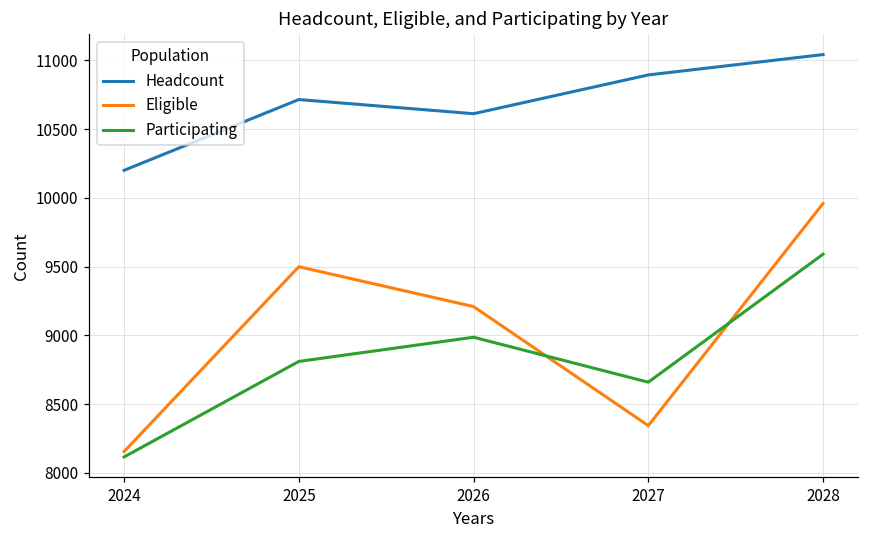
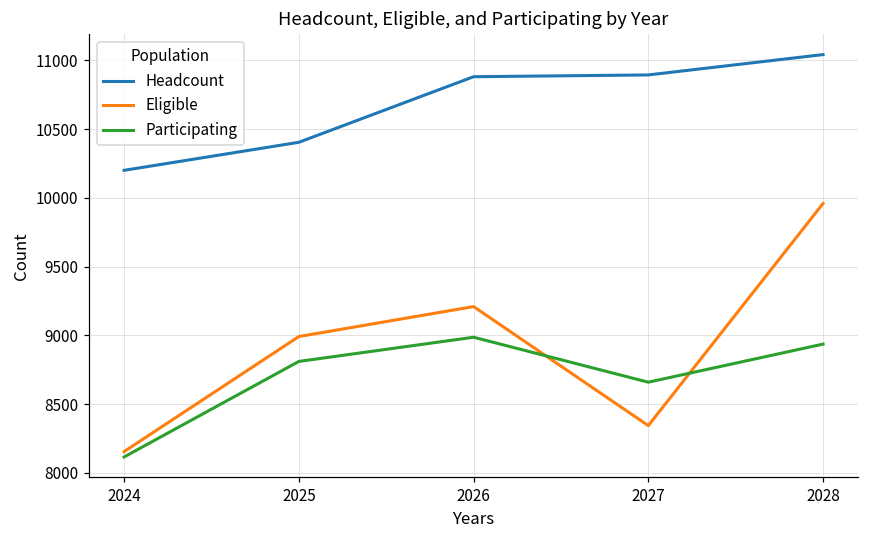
  {
    "Headcount": {
      "2024": 10200,
-     "2025": 10720,
-     "2026": 10610,
+     "2025": 10400,
+     "2026": 10880,
      "2027": 10890,
      "2028": 11040
    },
    "Eligible": {
      "2024": 8150,
-     "2025": 9500,
+     "2025": 8990,
      "2026": 9210,
      "2027": 8340,
      "2028": 9960
    },
    "Participating": {
      "2024": 8120,
      "2025": 8810,
      "2026": 8990,
      "2027": 8660,
-     "2028": 9590
+     "2028": 8940
    }
  }
